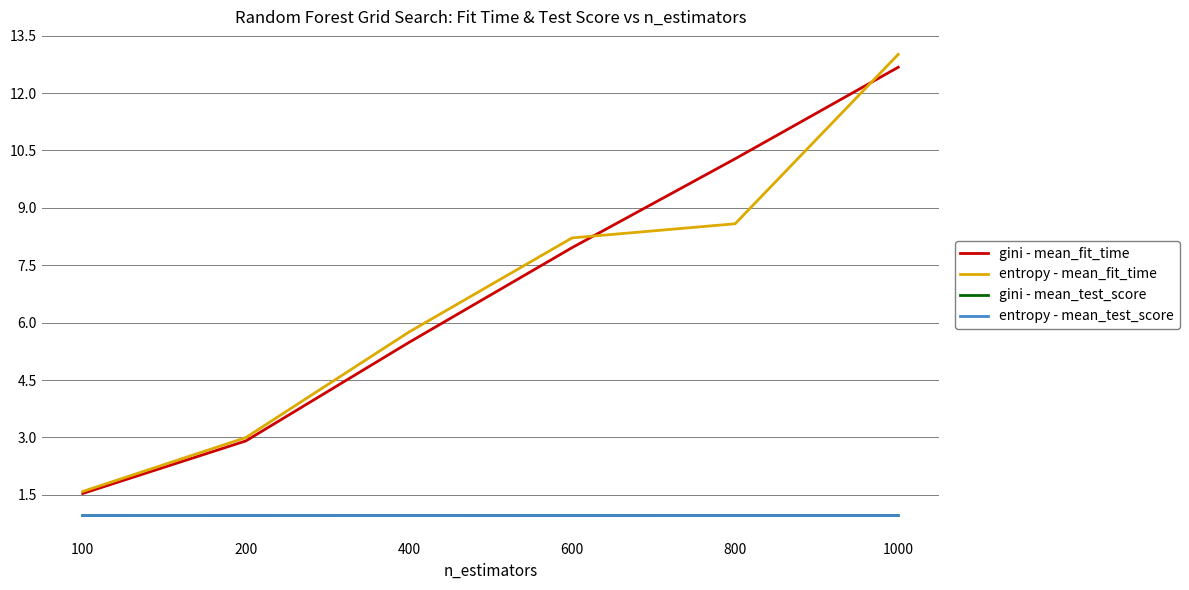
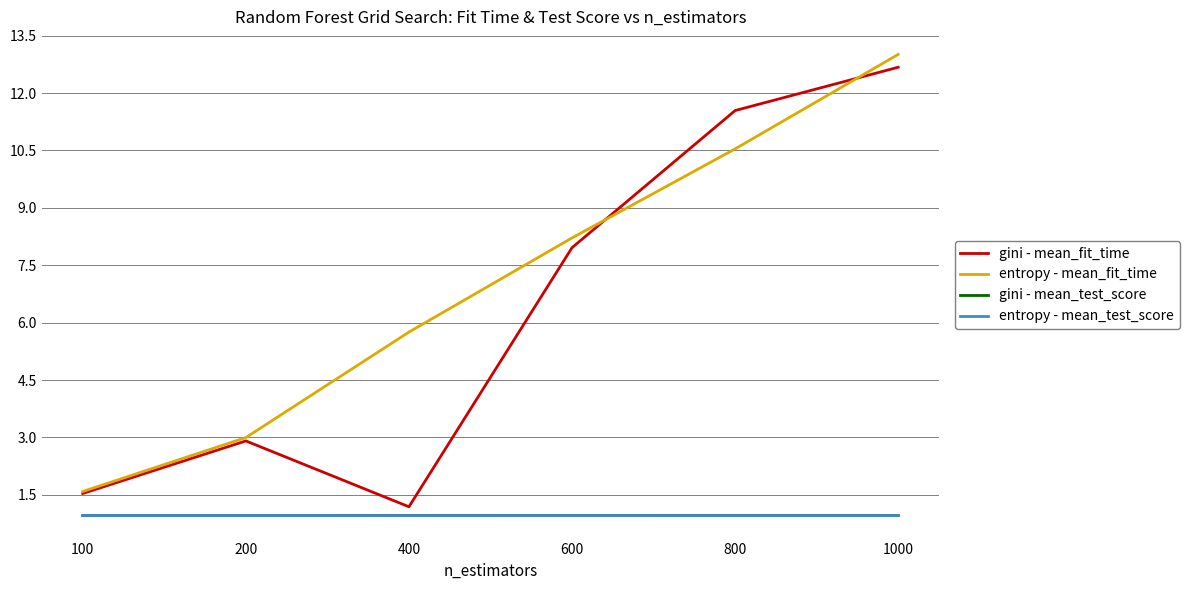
  {
    "gini - mean_fit_time": {
      "200": 2.9,
-     "400": 5.5,
+     "400": 1.2,
      "600": 8.0,
-     "800": 10.3,
+     "800": 11.5,
      "1000": 12.7
    },
    "entropy - mean_fit_time": {
      "200": 3.0,
      "400": 5.8,
      "600": 8.2,
-     "800": 8.6,
+     "800": 10.5,
      "1000": 13.0
    },
    "entropy - mean_test_score": {
      "100": 1.0,
      "200": 1.0,
      "400": 1.0,
      "600": 1.0,
      "800": 1.0,
      "1000": 1.0
    }
  }
